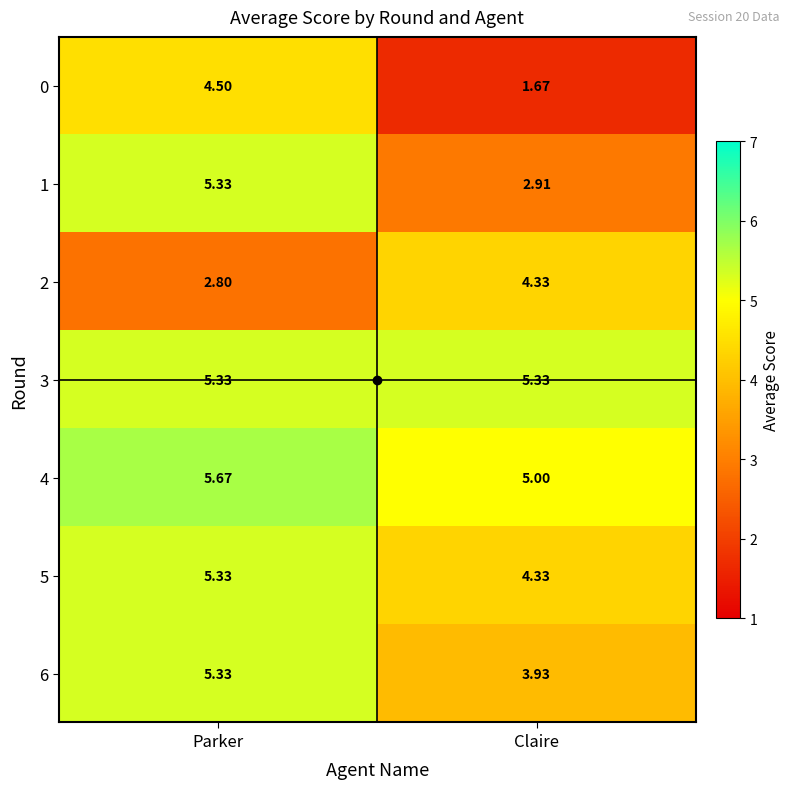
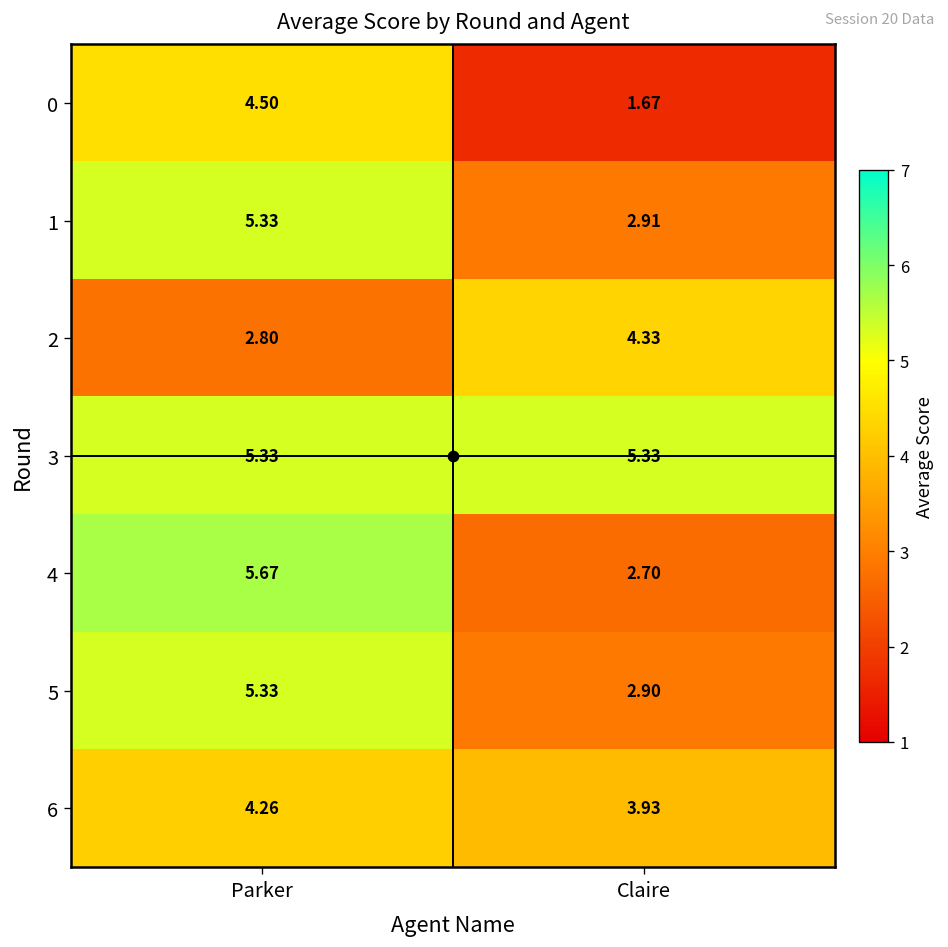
  {
    "0": {
      "Parker": 4.50,
      "Claire": 1.67
    },
    "1": {
      "Parker": 5.33,
      "Claire": 2.91
    },
    "2": {
      "Parker": 2.80,
      "Claire": 4.33
    },
    "3": {
      "Parker": 5.33,
      "Claire": 5.33
    },
    "4": {
      "Parker": 5.67,
-     "Claire": 5.00
+     "Claire": 2.70
    },
    "5": {
      "Parker": 5.33,
-     "Claire": 4.33
+     "Claire": 2.90
    },
    "6": {
-     "Parker": 5.33,
+     "Parker": 4.26,
      "Claire": 3.93
    }
  }
